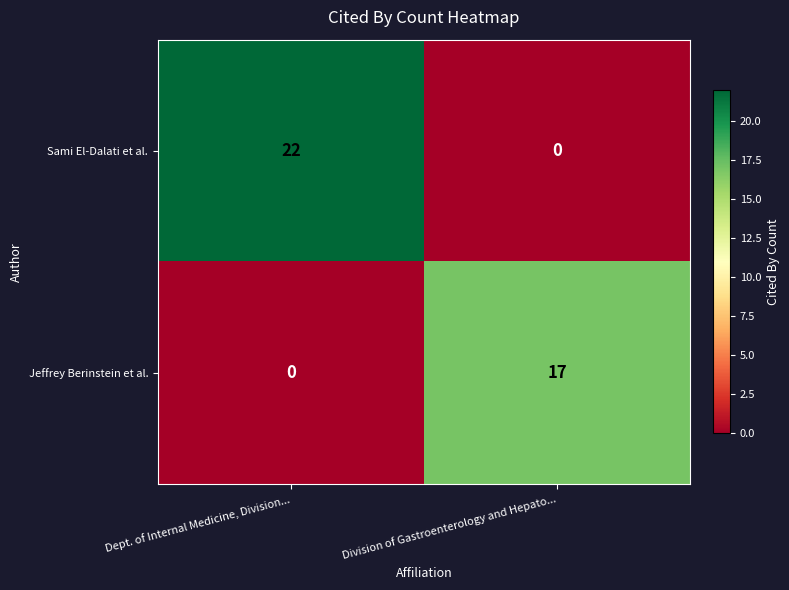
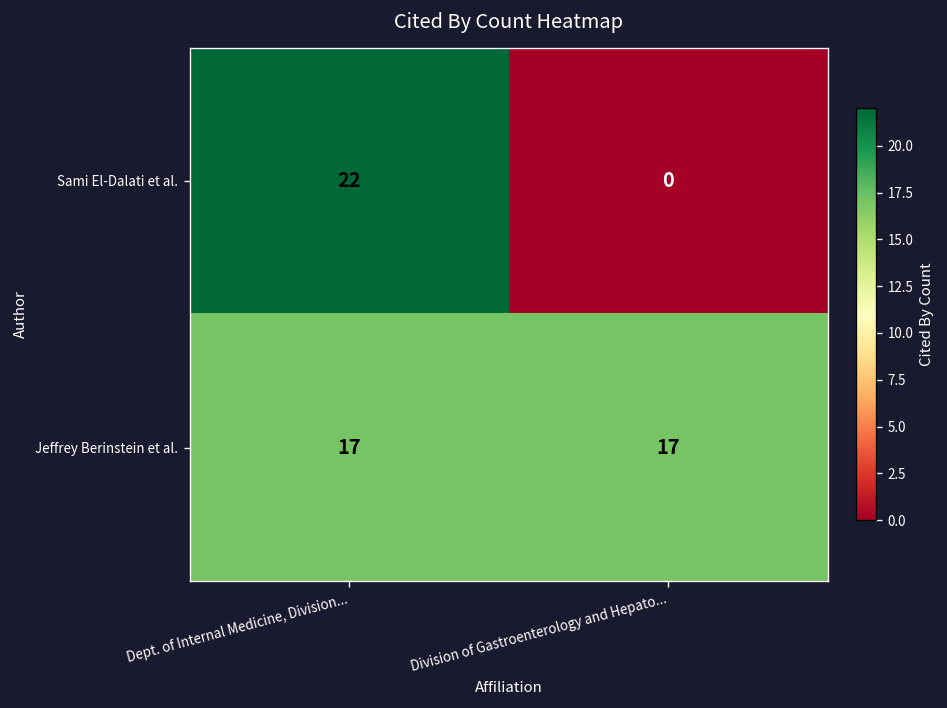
  {
    "Sami El-Dalati et al.": {
      "Dept. of Internal Medicine, Division...": 22,
      "Division of Gastroenterology and Hepato...": 0
    },
    "Jeffrey Berinstein et al.": {
-     "Dept. of Internal Medicine, Division...": 0,
+     "Dept. of Internal Medicine, Division...": 17,
      "Division of Gastroenterology and Hepato...": 17
    }
  }
